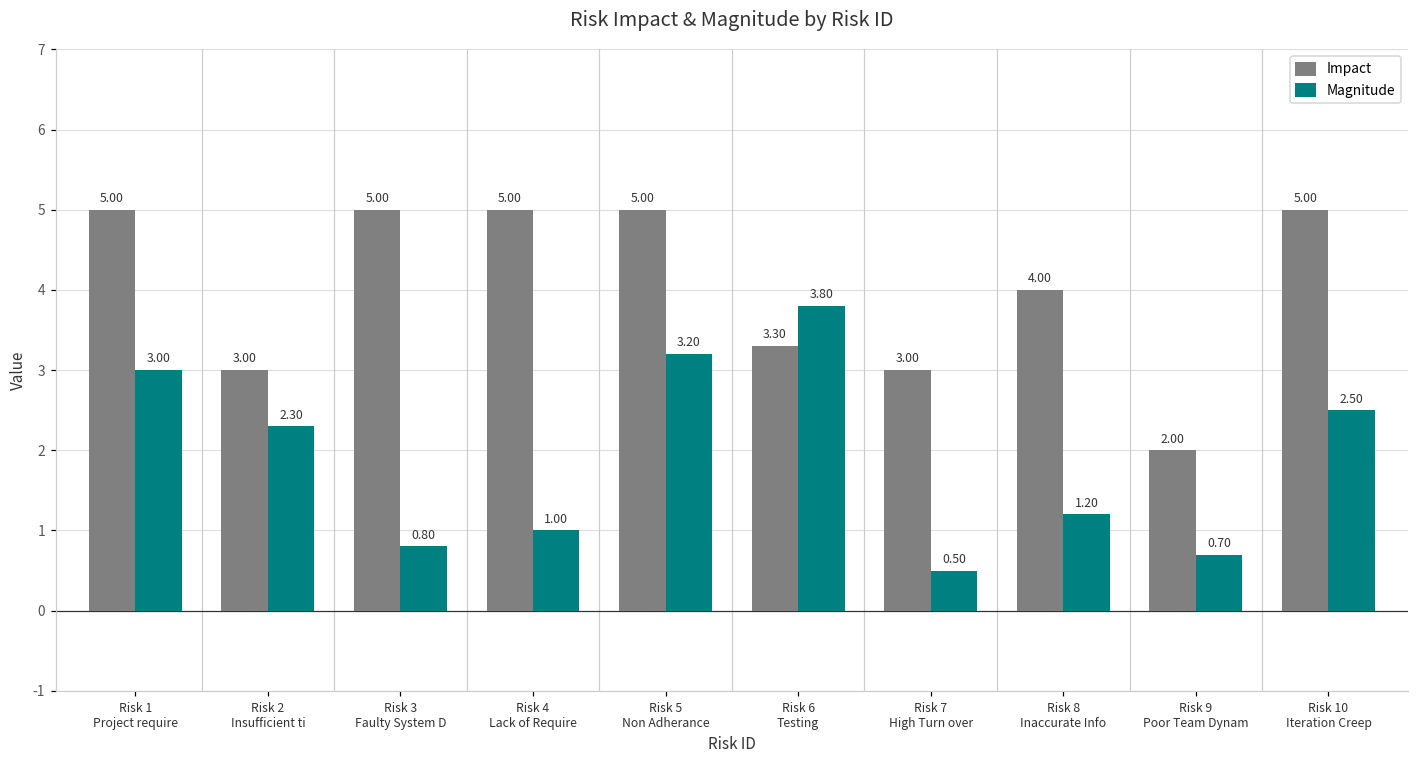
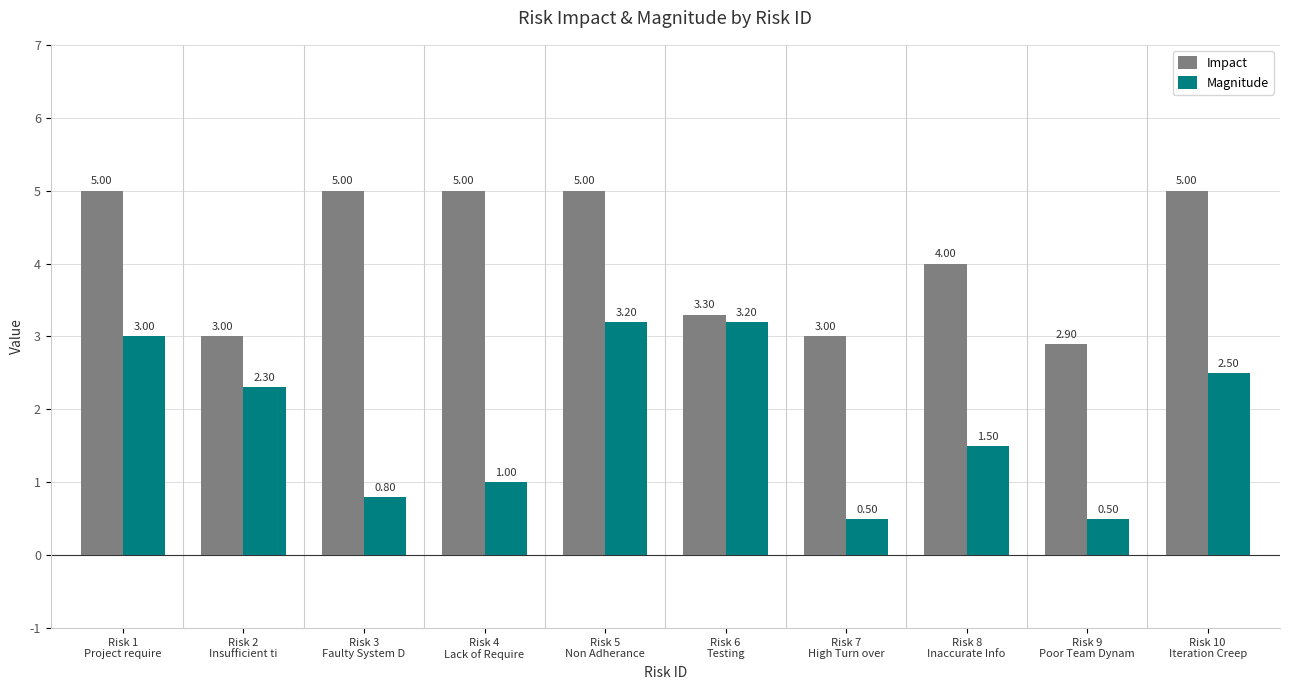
  {
    "Impact": {
      "Risk 1 Project require": 5.00,
      "Risk 2 Insufficient ti": 3.00,
      "Risk 3 Faulty System D": 5.00,
      "Risk 4 Lack of Require": 5.00,
      "Risk 5 Non Adherance": 5.00,
      "Risk 6 Testing": 3.30,
      "Risk 7 High Turn over": 3.00,
      "Risk 8 Inaccurate Info": 4.00,
-     "Risk 9 Poor Team Dynam": 2.00,
+     "Risk 9 Poor Team Dynam": 2.90,
      "Risk 10 Iteration Creep": 5.00
    },
    "Magnitude": {
      "Risk 1 Project require": 3.00,
      "Risk 2 Insufficient ti": 2.30,
      "Risk 3 Faulty System D": 0.80,
      "Risk 4 Lack of Require": 1.00,
      "Risk 5 Non Adherance": 3.20,
-     "Risk 6 Testing": 3.80,
+     "Risk 6 Testing": 3.20,
      "Risk 7 High Turn over": 0.50,
-     "Risk 8 Inaccurate Info": 1.20,
-     "Risk 9 Poor Team Dynam": 0.70,
+     "Risk 8 Inaccurate Info": 1.50,
+     "Risk 9 Poor Team Dynam": 0.50,
      "Risk 10 Iteration Creep": 2.50
    }
  }
